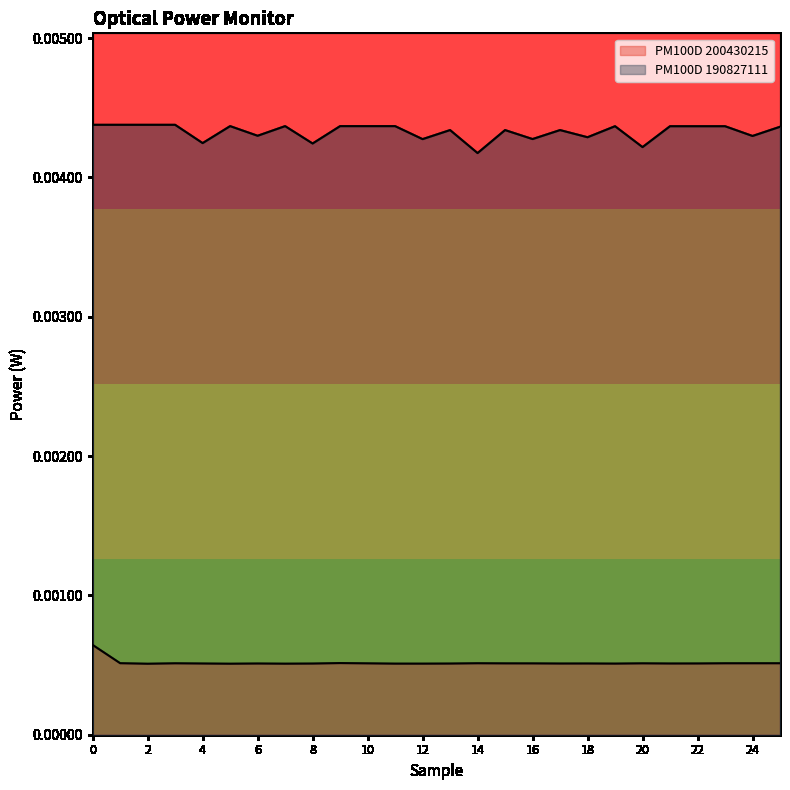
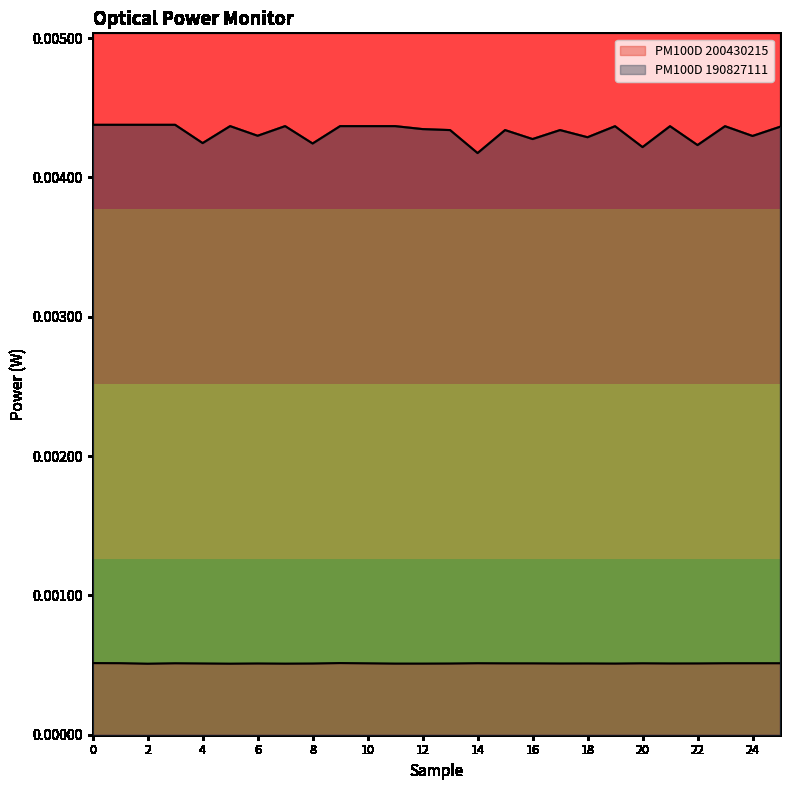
  {
    "PM100D 200430215": {
-     "0": 0.00064,
+     "0": 0.00051,
      "2": 0.00051,
      "4": 0.00051,
      "6": 0.00051,
      "8": 0.00051,
      "10": 0.00051,
      "12": 0.00051,
      "14": 0.00051,
      "16": 0.00051,
      "18": 0.00051,
      "20": 0.00051,
      "22": 0.00051,
      "24": 0.00051
    },
    "PM100D 190827111": {
      "0": 0.00438,
      "2": 0.00438,
      "4": 0.00425,
      "6": 0.00430,
      "8": 0.00424,
      "10": 0.00437,
-     "12": 0.00428,
+     "12": 0.00435,
      "14": 0.00418,
      "16": 0.00428,
      "18": 0.00429,
      "20": 0.00422,
-     "22": 0.00437,
+     "22": 0.00423,
      "24": 0.00430
    }
  }
